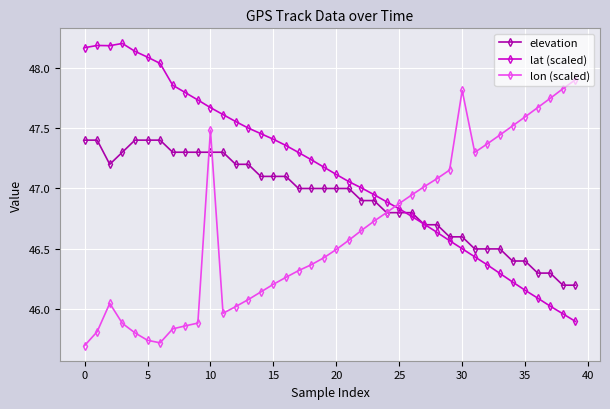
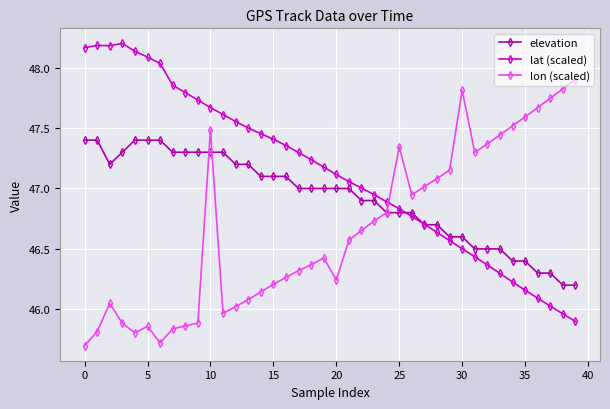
  {
    "lon (scaled)": {
      "0": 45.70,
-     "5": 45.74,
+     "5": 45.86,
      "10": 47.48,
      "15": 46.21,
-     "20": 46.50,
-     "25": 46.88,
+     "20": 46.24,
+     "25": 47.34,
      "30": 47.81,
      "35": 47.59
    }
  }
